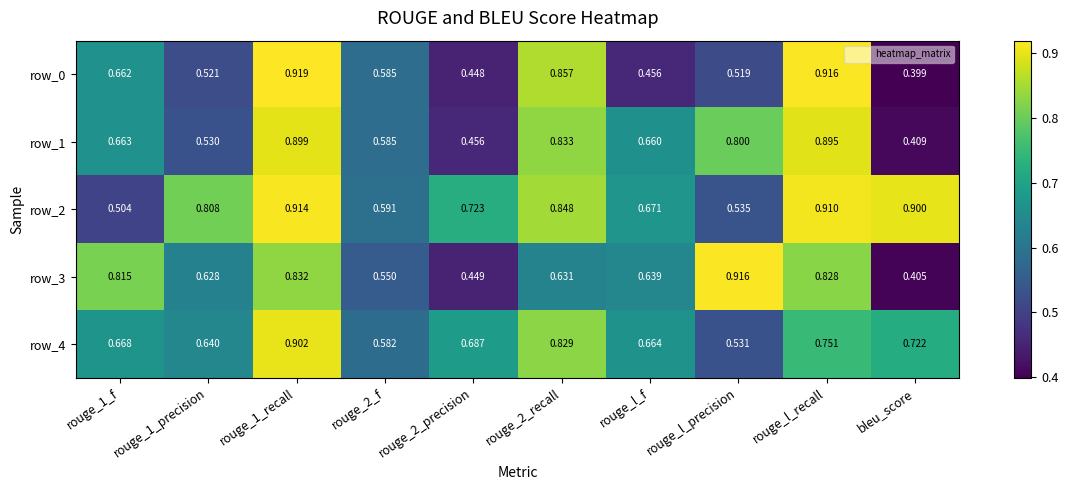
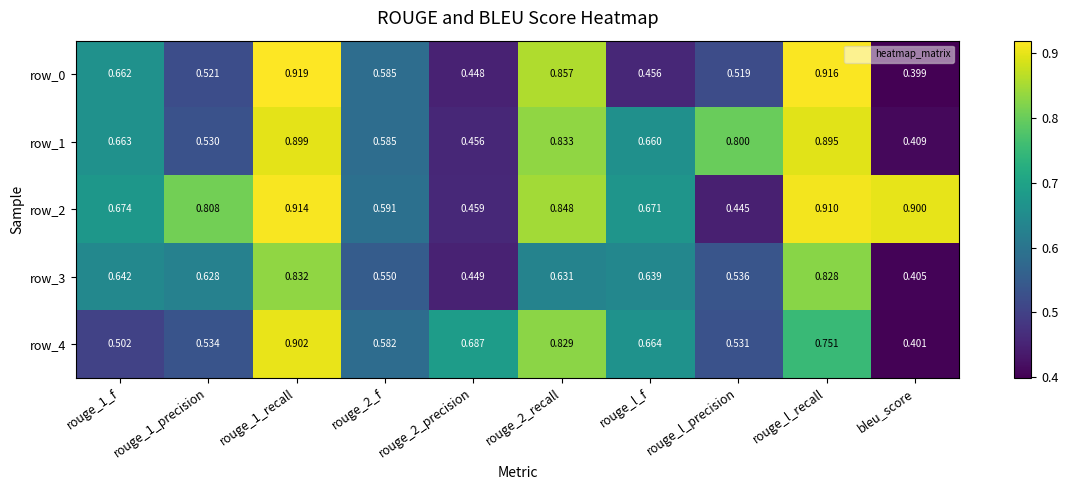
  {
    "row_0": {
      "rouge_1_f": 0.662,
      "rouge_1_precision": 0.521,
      "rouge_1_recall": 0.919,
      "rouge_2_f": 0.585,
      "rouge_2_precision": 0.448,
      "rouge_2_recall": 0.857,
      "rouge_l_f": 0.456,
      "rouge_l_precision": 0.519,
      "rouge_l_recall": 0.916,
      "bleu_score": 0.399
    },
    "row_1": {
      "rouge_1_f": 0.663,
      "rouge_1_precision": 0.530,
      "rouge_1_recall": 0.899,
      "rouge_2_f": 0.585,
      "rouge_2_precision": 0.456,
      "rouge_2_recall": 0.833,
      "rouge_l_f": 0.660,
      "rouge_l_precision": 0.800,
      "rouge_l_recall": 0.895,
      "bleu_score": 0.409
    },
    "row_2": {
-     "rouge_1_f": 0.504,
+     "rouge_1_f": 0.674,
      "rouge_1_precision": 0.808,
      "rouge_1_recall": 0.914,
      "rouge_2_f": 0.591,
-     "rouge_2_precision": 0.723,
+     "rouge_2_precision": 0.459,
      "rouge_2_recall": 0.848,
      "rouge_l_f": 0.671,
-     "rouge_l_precision": 0.535,
+     "rouge_l_precision": 0.445,
      "rouge_l_recall": 0.910,
      "bleu_score": 0.900
    },
    "row_3": {
-     "rouge_1_f": 0.815,
+     "rouge_1_f": 0.642,
      "rouge_1_precision": 0.628,
      "rouge_1_recall": 0.832,
      "rouge_2_f": 0.550,
      "rouge_2_precision": 0.449,
      "rouge_2_recall": 0.631,
      "rouge_l_f": 0.639,
-     "rouge_l_precision": 0.916,
+     "rouge_l_precision": 0.536,
      "rouge_l_recall": 0.828,
      "bleu_score": 0.405
    },
    "row_4": {
-     "rouge_1_f": 0.668,
-     "rouge_1_precision": 0.640,
+     "rouge_1_f": 0.502,
+     "rouge_1_precision": 0.534,
      "rouge_1_recall": 0.902,
      "rouge_2_f": 0.582,
      "rouge_2_precision": 0.687,
      "rouge_2_recall": 0.829,
      "rouge_l_f": 0.664,
      "rouge_l_precision": 0.531,
      "rouge_l_recall": 0.751,
-     "bleu_score": 0.722
+     "bleu_score": 0.401
    }
  }
